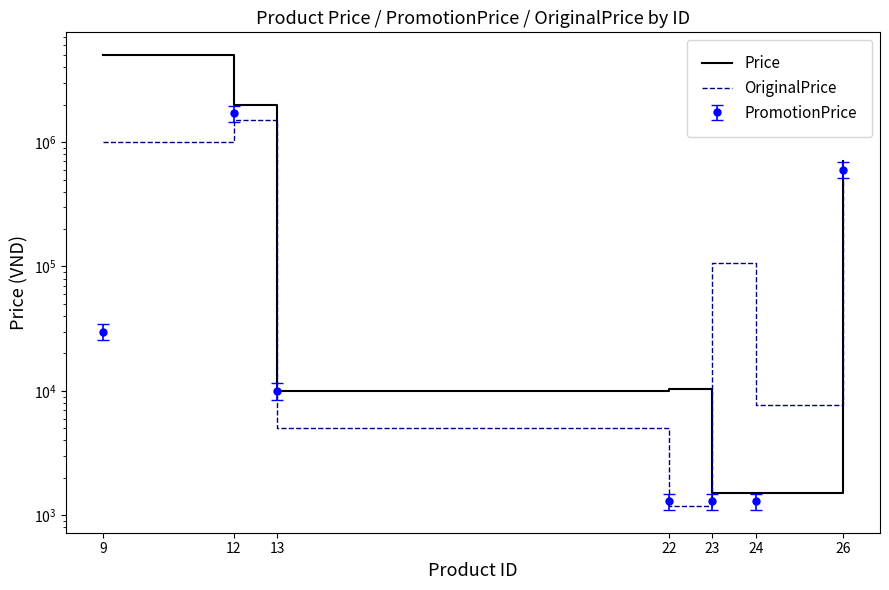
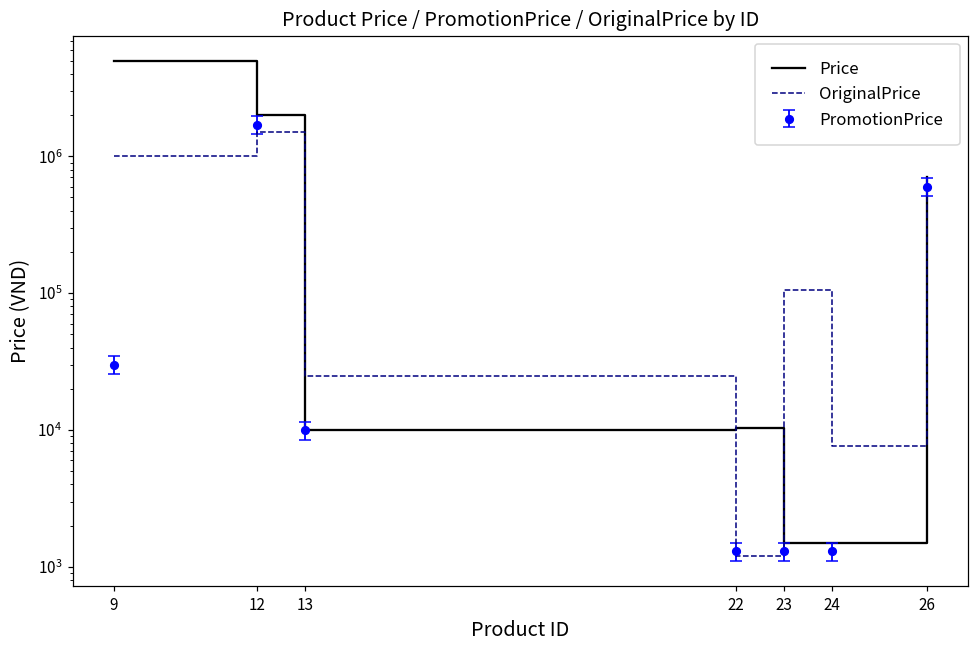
  {
    "Price": {
      "9": 5000000,
      "22": 10000
    },
    "OriginalPrice": {
      "9": 1000000,
-     "13": 5000,
+     "13": 25000,
      "22": 1200,
      "23": 110000,
      "24": 8000
    }
  }
